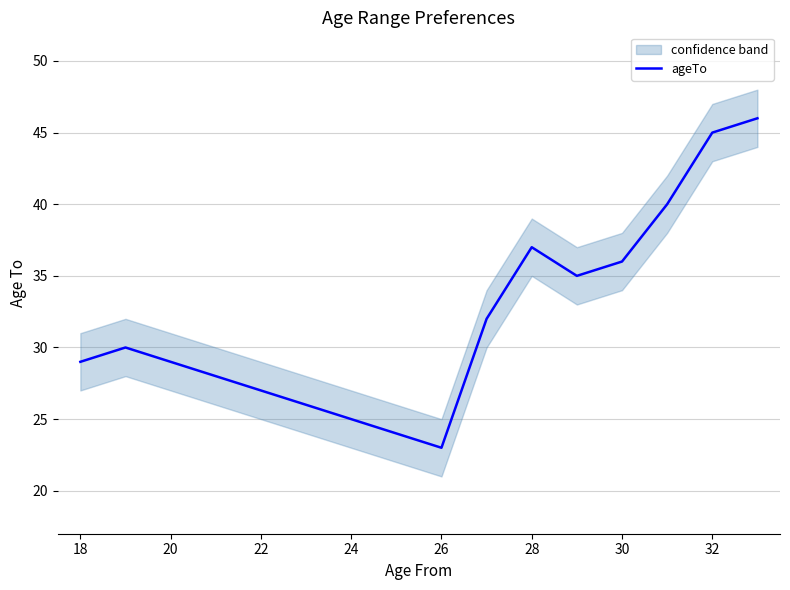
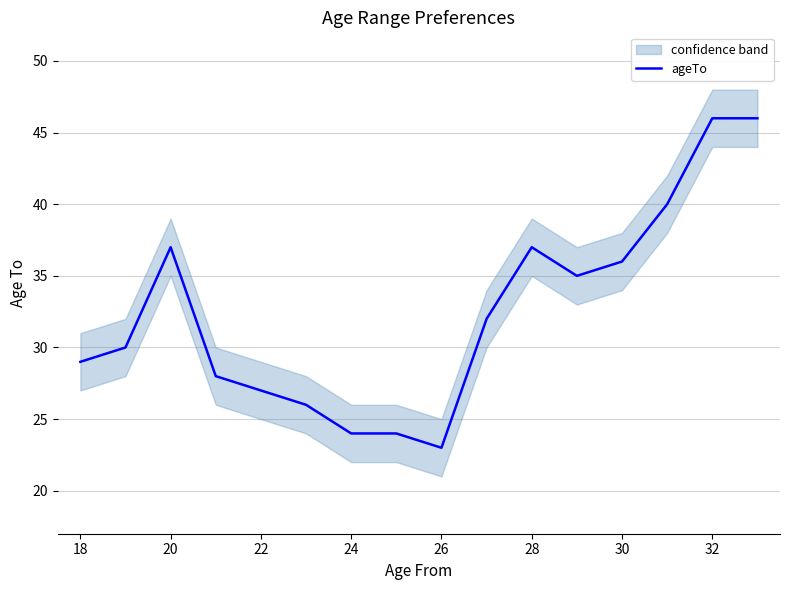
  {
    "ageTo": {
      "18": 29,
-     "20": 29,
+     "20": 37,
      "22": 27,
-     "24": 25,
+     "24": 24,
      "26": 23,
      "28": 37,
      "30": 36,
-     "32": 45
+     "32": 46
    }
  }
